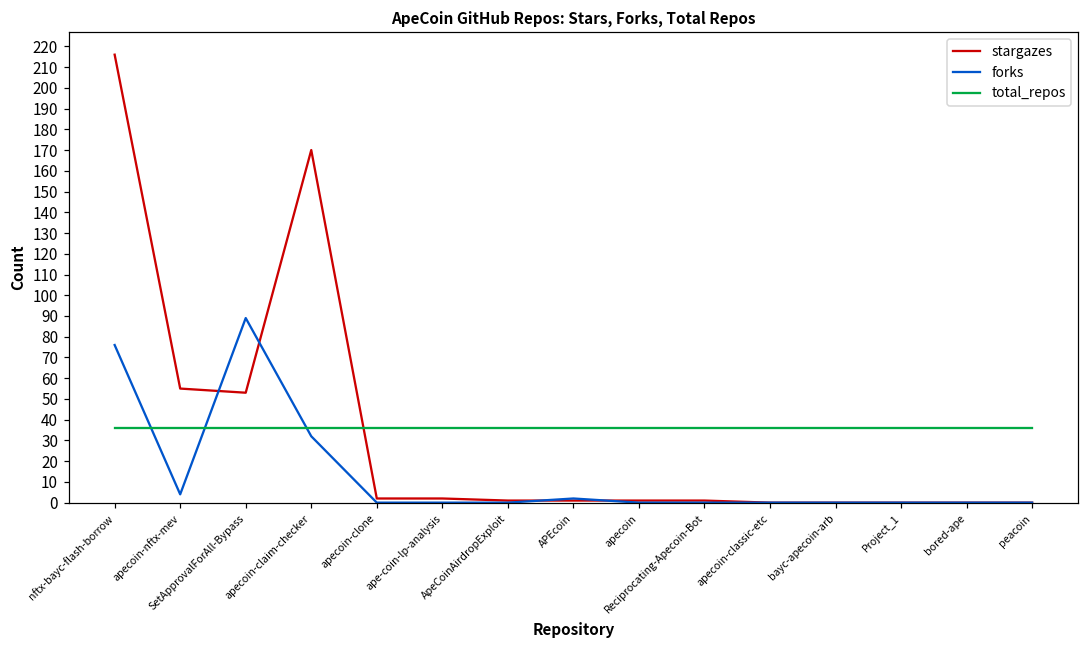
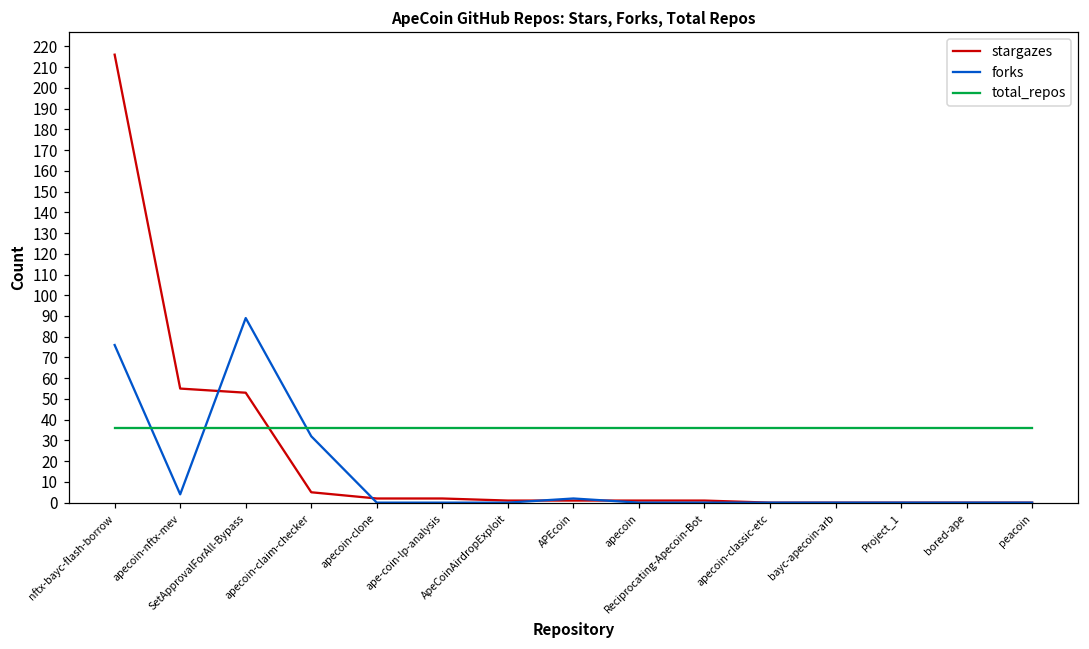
  {
    "stargazes": {
      "nftx-bayc-flash-borrow": 216,
      "apecoin-nftx-mev": 55,
      "SetApprovalForAll-Bypass": 53,
-     "apecoin-claim-checker": 170,
+     "apecoin-claim-checker": 5,
      "apecoin-clone": 2,
      "ape-coin-lp-analysis": 2
    },
    "forks": {
      "nftx-bayc-flash-borrow": 76,
      "apecoin-nftx-mev": 4,
      "SetApprovalForAll-Bypass": 89,
      "apecoin-claim-checker": 32,
      "apecoin-clone": 0,
      "ape-coin-lp-analysis": 0
    },
    "total_repos": {
      "nftx-bayc-flash-borrow": 36,
      "apecoin-nftx-mev": 36,
      "SetApprovalForAll-Bypass": 36,
      "apecoin-claim-checker": 36,
      "apecoin-clone": 36,
      "ape-coin-lp-analysis": 36,
      "ApeCoinAirdropExploit": 36,
      "APEcoin": 36,
      "apecoin": 36,
      "Reciprocating-Apecoin-Bot": 36,
      "apecoin-classic-etc": 36,
      "bayc-apecoin-arb": 36,
      "Project_1": 36,
      "bored-ape": 36,
      "peacoin": 36
    }
  }
